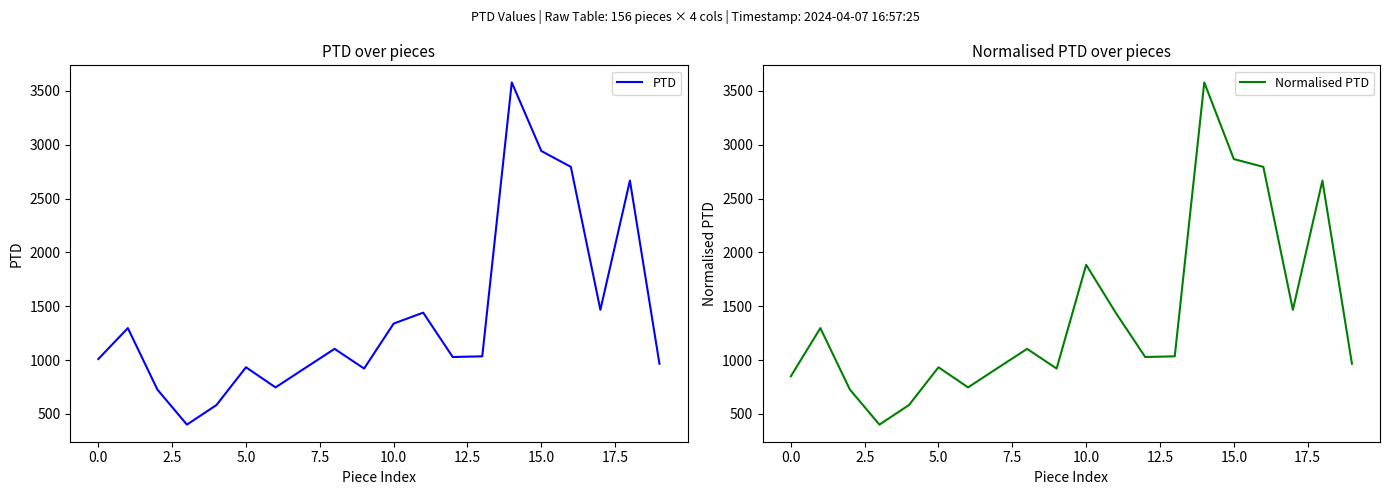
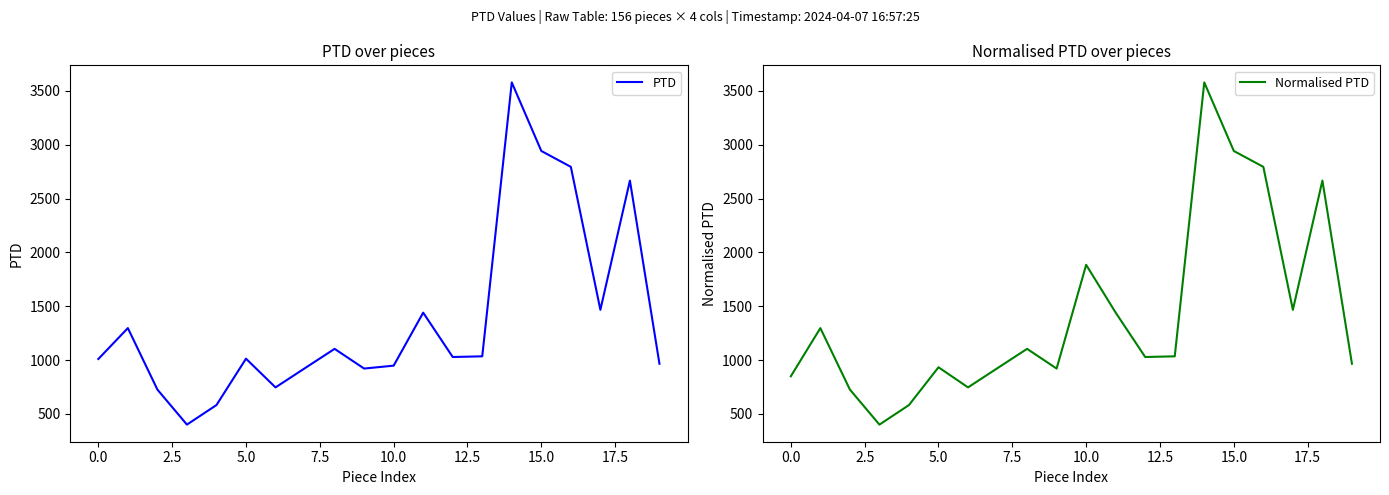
  {
    "PTD over pieces": {
      "0.0": 1010,
-     "5.0": 930,
-     "10.0": 1340,
+     "5.0": 1010,
+     "10.0": 950,
      "15.0": 2940
    },
    "Normalised PTD over pieces": {
      "0.0": 850,
      "5.0": 930,
      "10.0": 1880,
-     "15.0": 2870
+     "15.0": 2940
    }
  }
